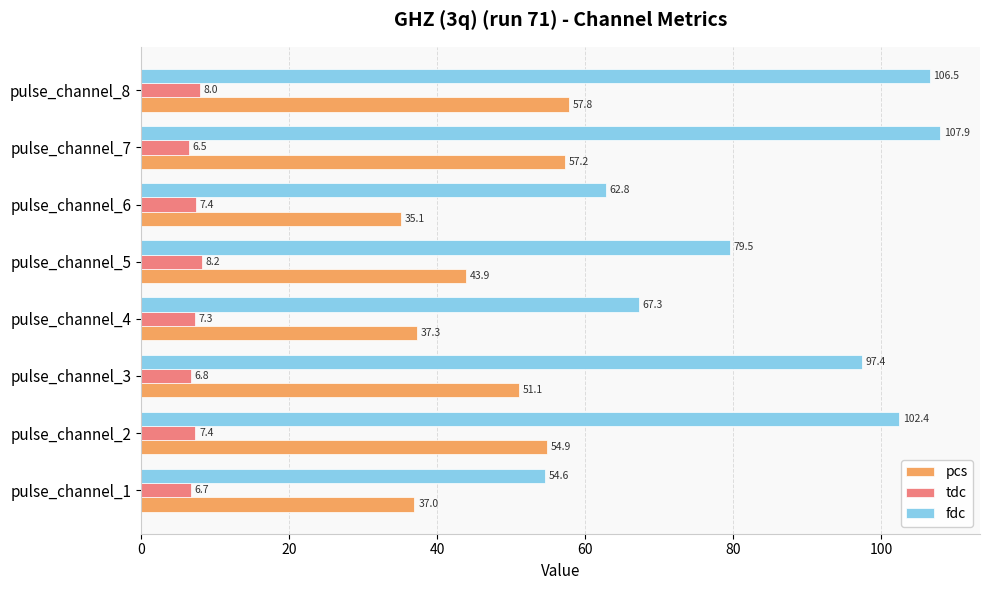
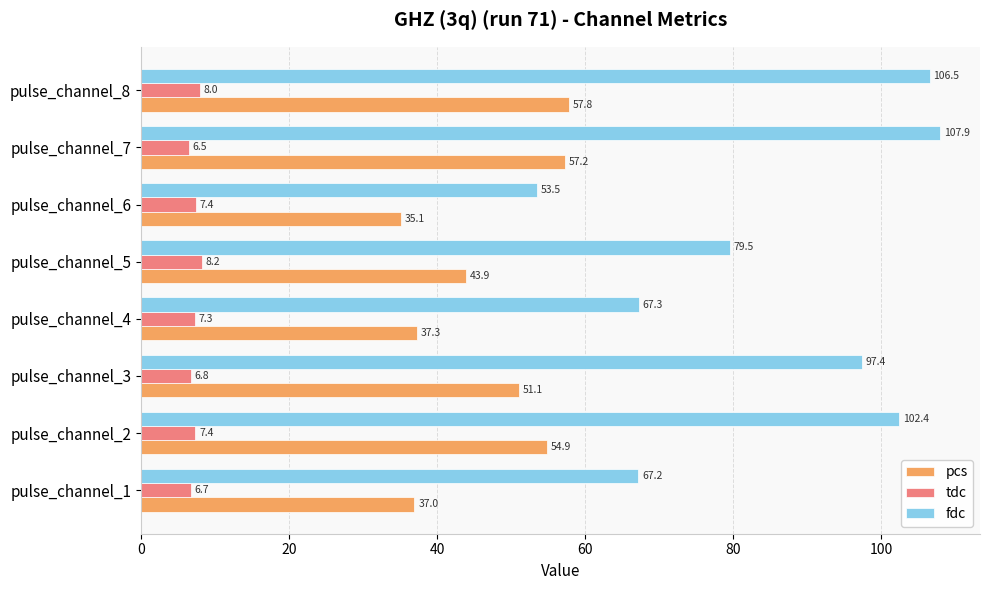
  {
    "fdc": {
      "pulse_channel_8": 106.5,
      "pulse_channel_7": 107.9,
-     "pulse_channel_6": 62.8,
+     "pulse_channel_6": 53.5,
      "pulse_channel_5": 79.5,
      "pulse_channel_4": 67.3,
      "pulse_channel_3": 97.4,
      "pulse_channel_2": 102.4,
-     "pulse_channel_1": 54.6
+     "pulse_channel_1": 67.2
    }
  }
